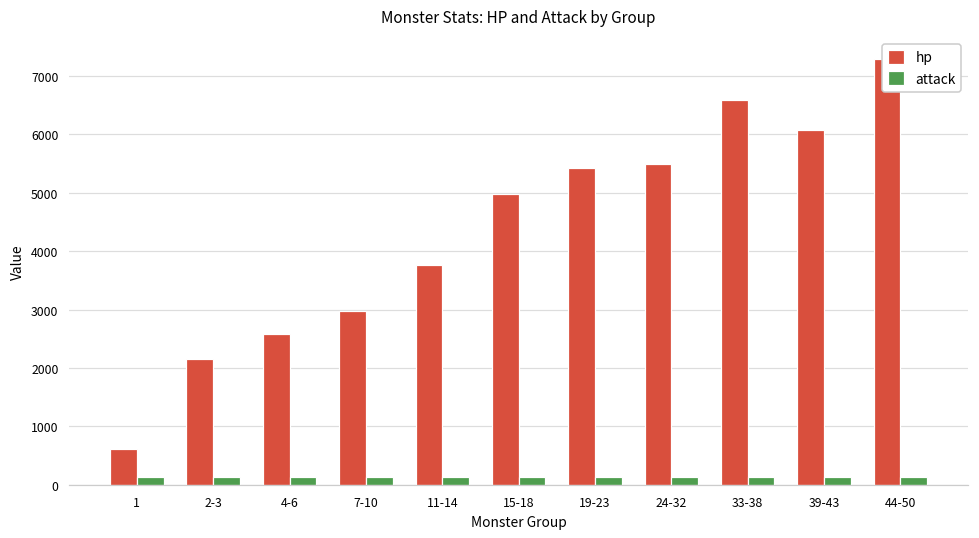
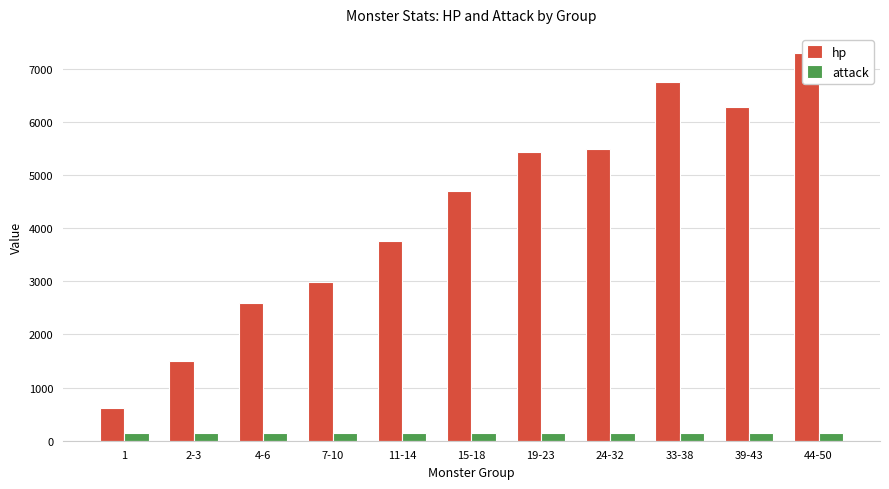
  {
    "hp": {
      "1": 600,
-     "2-3": 2200,
+     "2-3": 1500,
      "4-6": 2600,
      "7-10": 3000,
      "11-14": 3800,
-     "15-18": 5000,
+     "15-18": 4700,
      "19-23": 5400,
      "24-32": 5500,
-     "33-38": 6600,
-     "39-43": 6100
+     "33-38": 6700,
+     "39-43": 6300
    },
    "attack": {
      "1": 100,
      "2-3": 100,
      "4-6": 100,
      "7-10": 100,
      "11-14": 100,
      "15-18": 100,
      "19-23": 100,
      "24-32": 100,
      "33-38": 100,
      "39-43": 100,
      "44-50": 100
    }
  }
